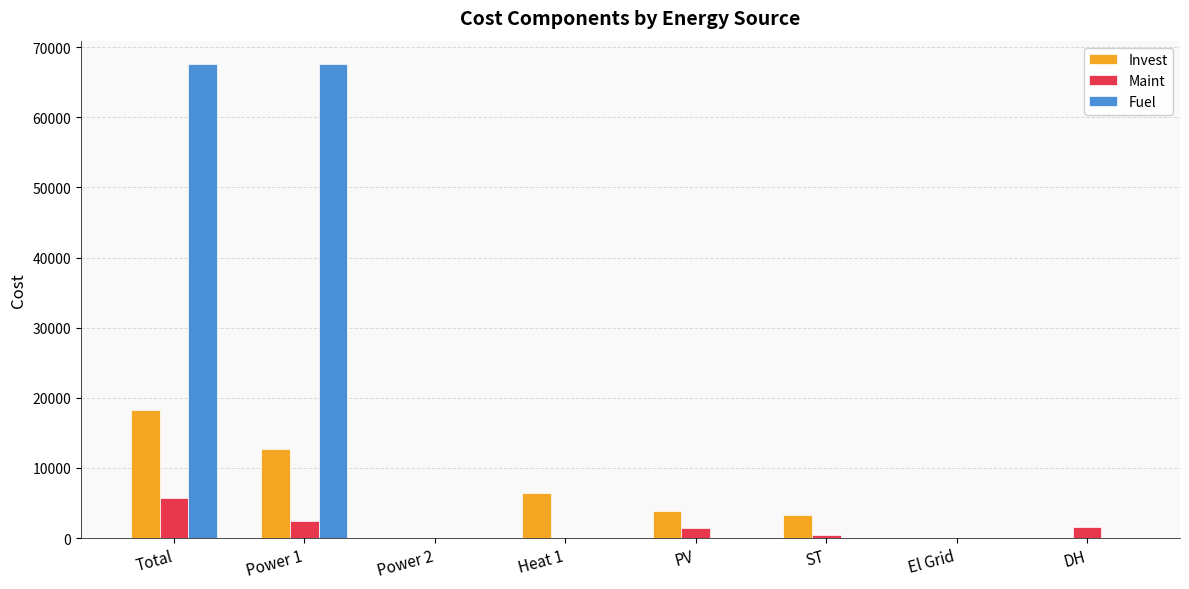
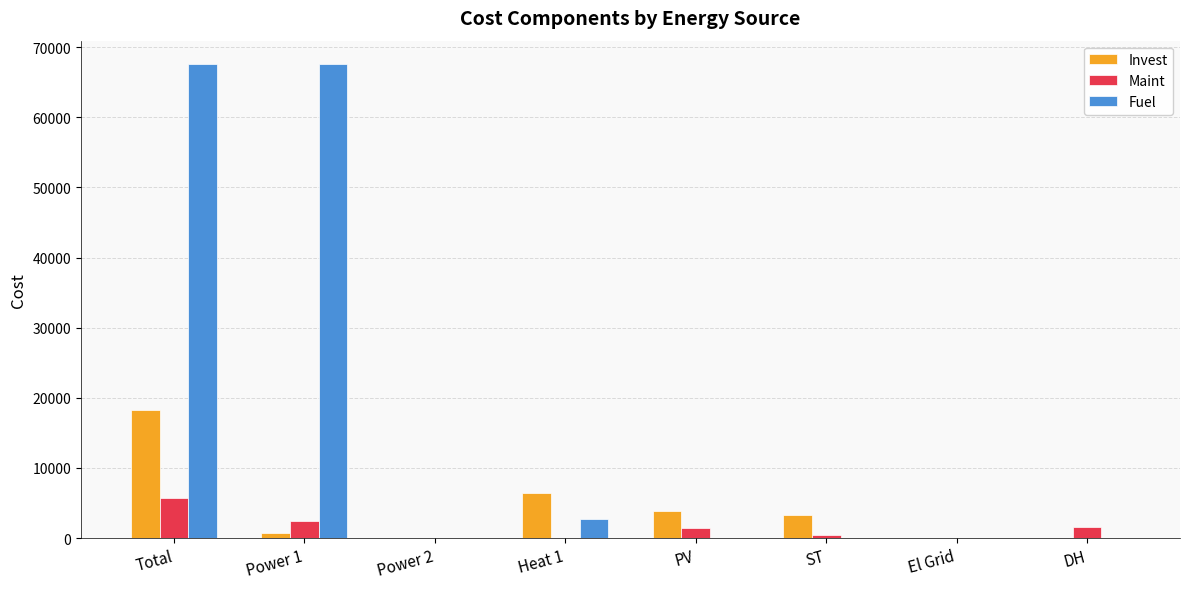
  {
    "Invest": {
      "Total": 18000,
-     "Power 1": 13000,
+     "Power 1": 1000,
      "Power 2": 0,
      "Heat 1": 6000,
      "PV": 4000,
      "ST": 3000,
      "El Grid": 0,
      "DH": 0
    },
    "Maint": {
      "Total": 6000,
      "Power 1": 2000,
      "Power 2": 0,
      "Heat 1": 0,
      "PV": 1000,
      "ST": 0,
      "El Grid": 0,
      "DH": 2000
    },
    "Fuel": {
      "Total": 68000,
      "Power 1": 68000,
      "Power 2": 0,
-     "Heat 1": 0,
+     "Heat 1": 3000,
      "PV": 0,
      "ST": 0,
      "El Grid": 0,
      "DH": 0
    }
  }
